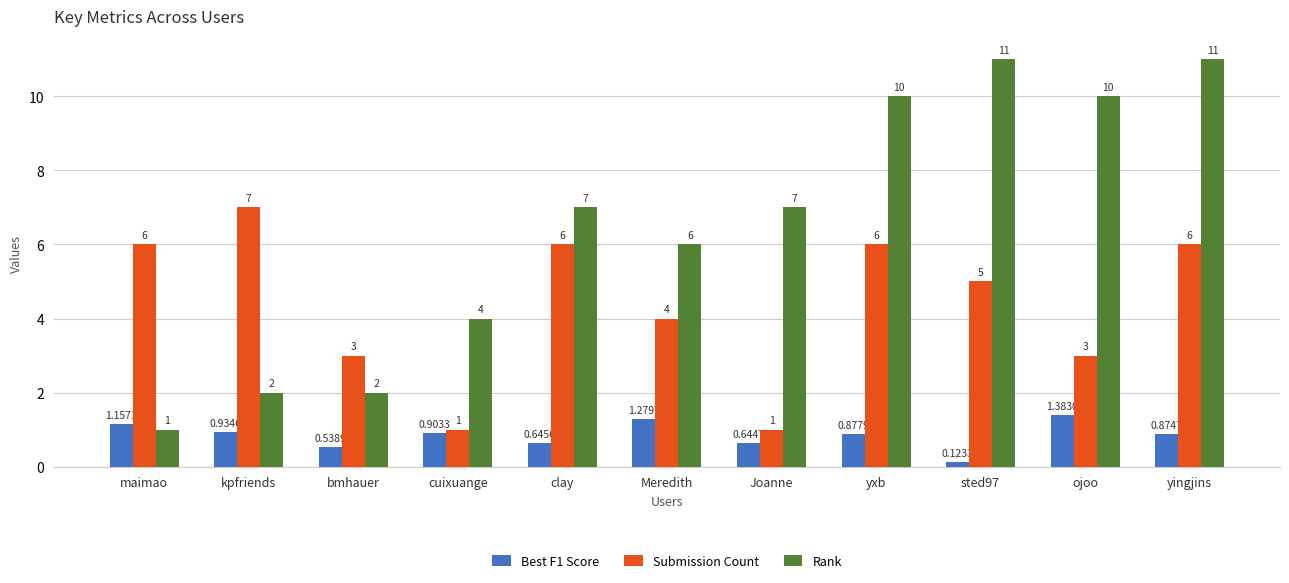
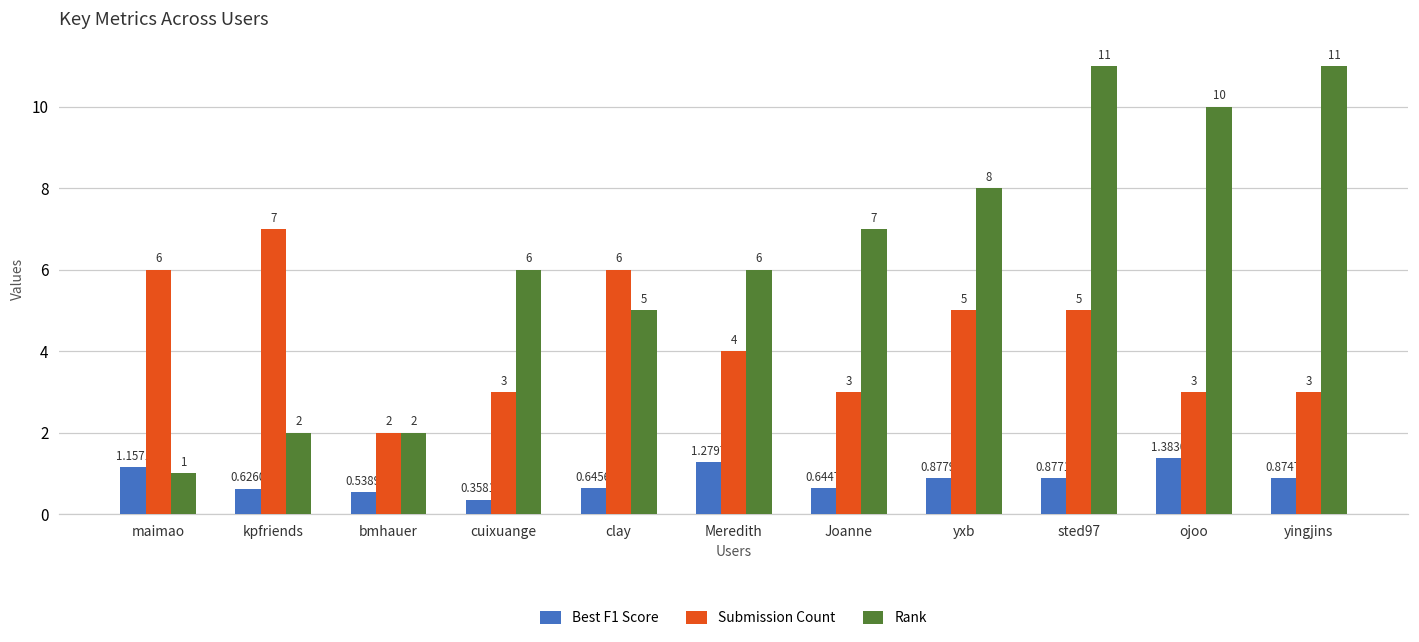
  {
    "Best F1 Score": {
      "maimao": 1.1571,
-     "kpfriends": 0.9346,
+     "kpfriends": 0.6260,
      "bmhauer": 0.5389,
-     "cuixuange": 0.9033,
+     "cuixuange": 0.3581,
      "clay": 0.6456,
      "Meredith": 1.2797,
      "Joanne": 0.6447,
      "yxb": 0.8779,
-     "sted97": 0.1233,
+     "sted97": 0.8771,
      "ojoo": 1.3830,
      "yingjins": 0.8747
    },
    "Submission Count": {
      "maimao": 6,
      "kpfriends": 7,
-     "bmhauer": 3,
-     "cuixuange": 1,
+     "bmhauer": 2,
+     "cuixuange": 3,
      "clay": 6,
      "Meredith": 4,
-     "Joanne": 1,
-     "yxb": 6,
+     "Joanne": 3,
+     "yxb": 5,
      "sted97": 5,
      "ojoo": 3,
-     "yingjins": 6
+     "yingjins": 3
    },
    "Rank": {
      "maimao": 1,
      "kpfriends": 2,
      "bmhauer": 2,
-     "cuixuange": 4,
-     "clay": 7,
+     "cuixuange": 6,
+     "clay": 5,
      "Meredith": 6,
      "Joanne": 7,
-     "yxb": 10,
+     "yxb": 8,
      "sted97": 11,
      "ojoo": 10,
      "yingjins": 11
    }
  }
